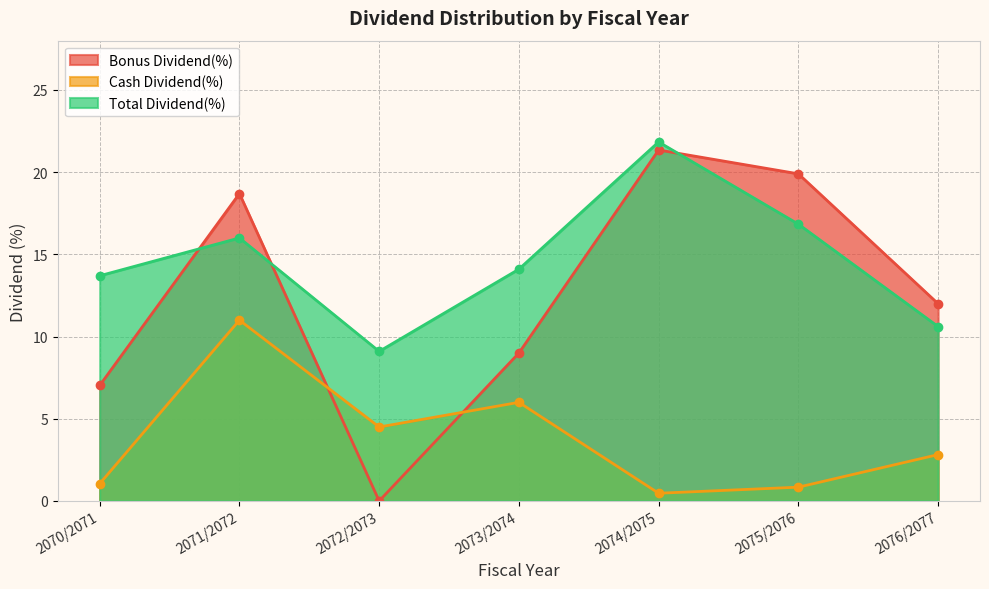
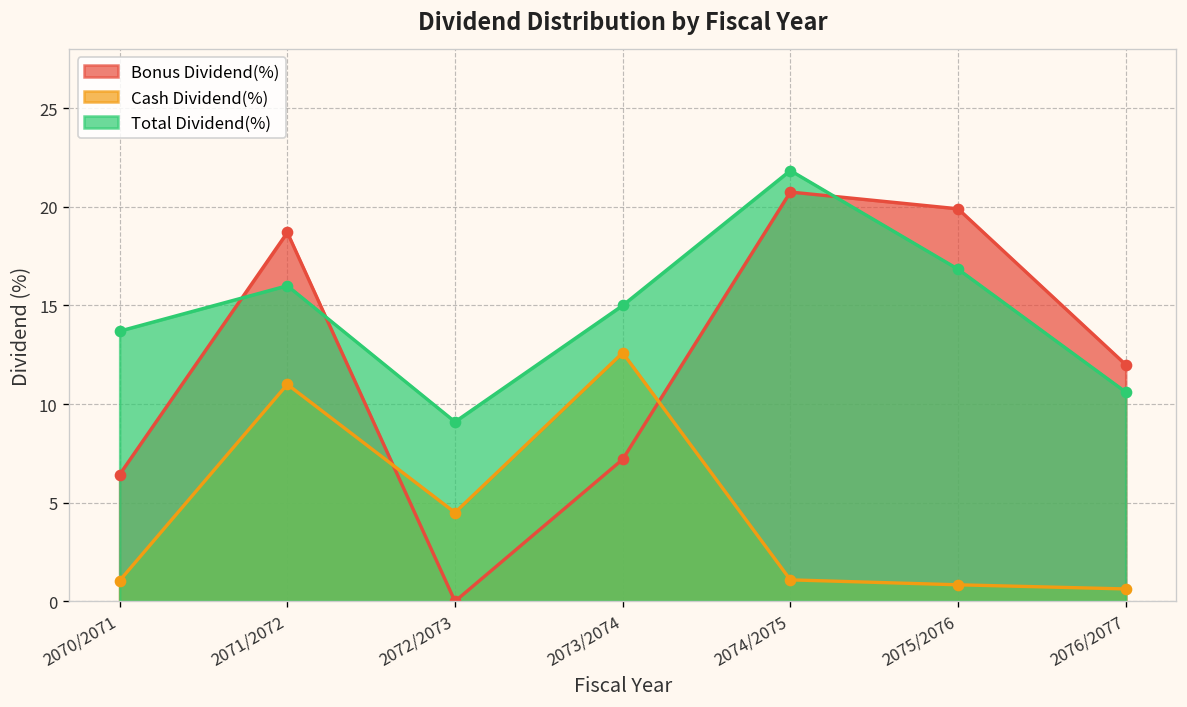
  {
    "Bonus Dividend(%)": {
-     "2070/2071": 7.0,
+     "2070/2071": 6.4,
      "2071/2072": 18.7,
      "2072/2073": 0.0,
-     "2073/2074": 9.0,
-     "2074/2075": 21.4,
+     "2073/2074": 7.2,
+     "2074/2075": 20.8,
      "2075/2076": 19.9,
      "2076/2077": 12.0
    },
    "Cash Dividend(%)": {
      "2070/2071": 1.1,
      "2071/2072": 11.0,
      "2072/2073": 4.5,
-     "2073/2074": 6.0,
-     "2074/2075": 0.5,
+     "2073/2074": 12.6,
+     "2074/2075": 1.1,
      "2075/2076": 0.8,
-     "2076/2077": 2.8
+     "2076/2077": 0.6
    },
    "Total Dividend(%)": {
      "2070/2071": 13.7,
      "2071/2072": 16.0,
      "2072/2073": 9.1,
-     "2073/2074": 14.1,
+     "2073/2074": 15.0,
      "2074/2075": 21.8,
      "2075/2076": 16.8,
      "2076/2077": 10.6
    }
  }
